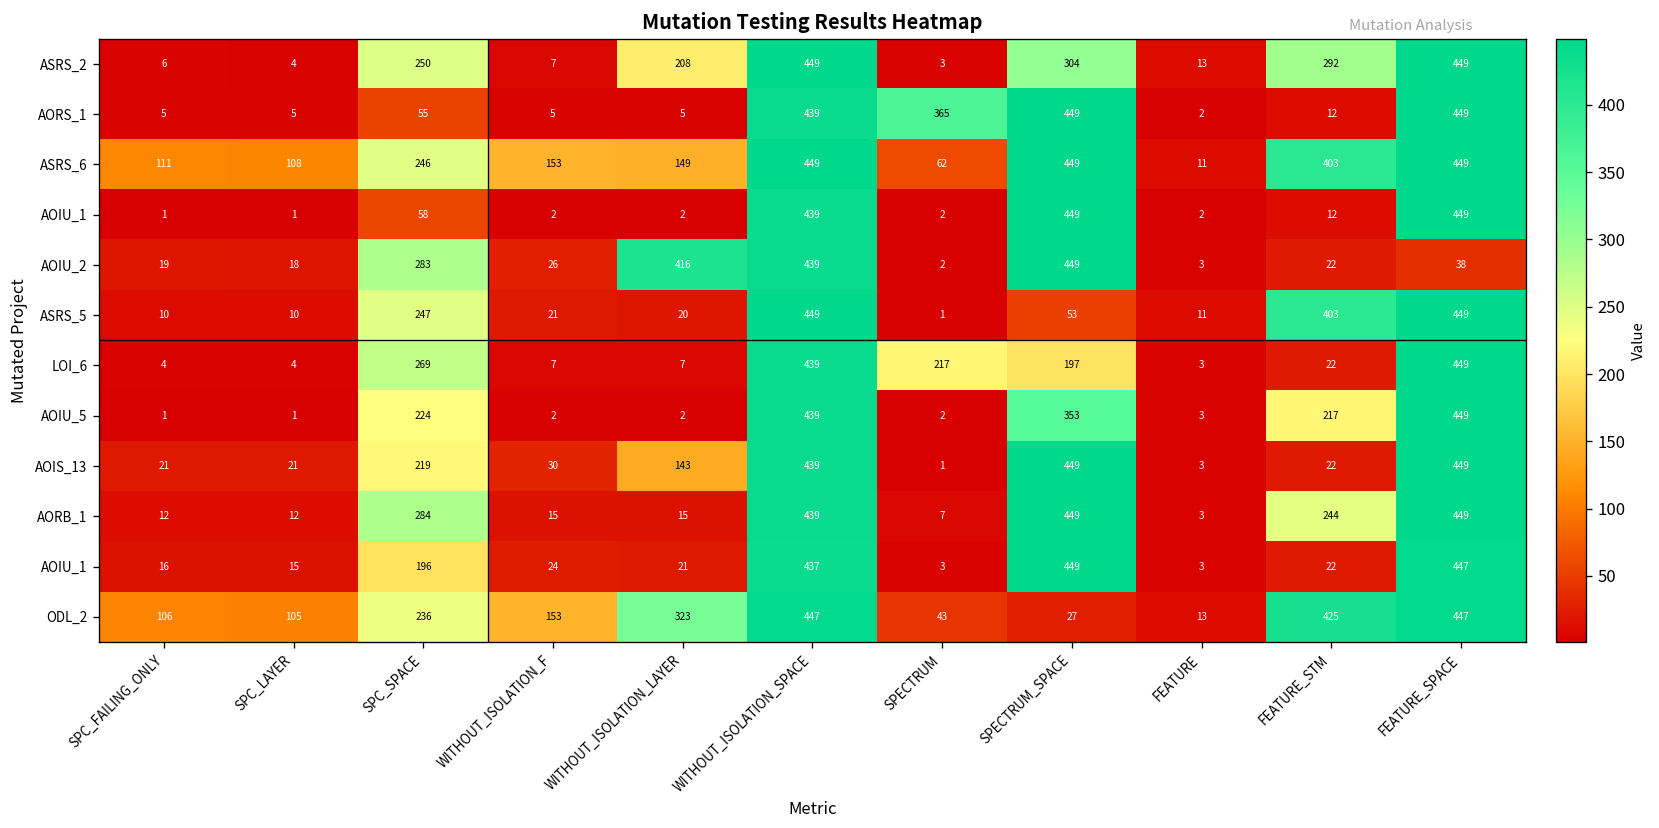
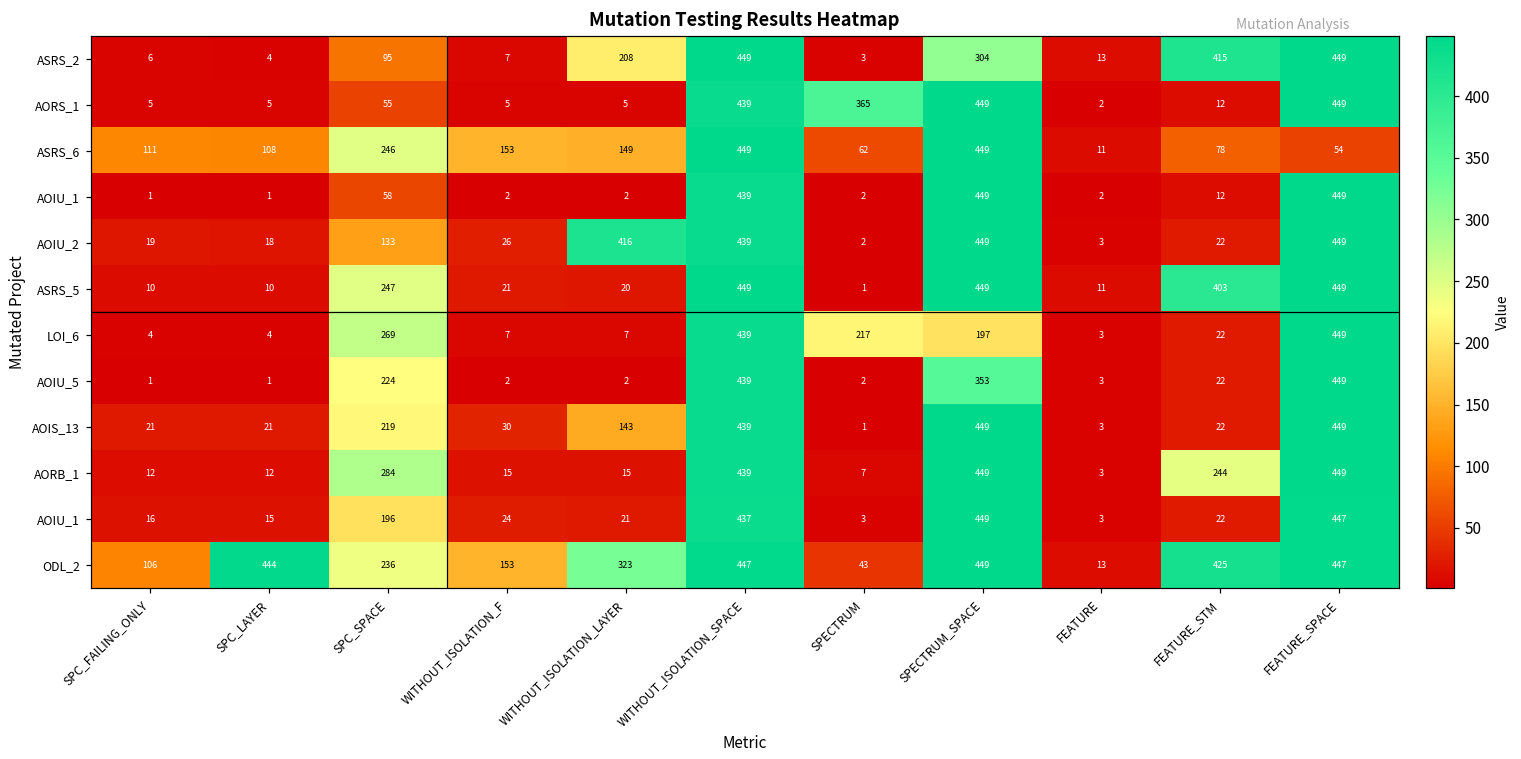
  {
    "ASRS_2": {
      "SPC_FAILING_ONLY": 6,
      "SPC_LAYER": 4,
-     "SPC_SPACE": 250,
+     "SPC_SPACE": 95,
      "WITHOUT_ISOLATION_F": 7,
      "WITHOUT_ISOLATION_LAYER": 208,
      "WITHOUT_ISOLATION_SPACE": 449,
      "SPECTRUM": 3,
      "SPECTRUM_SPACE": 304,
      "FEATURE": 13,
-     "FEATURE_STM": 292,
+     "FEATURE_STM": 415,
      "FEATURE_SPACE": 449
    },
    "AORS_1": {
      "SPC_FAILING_ONLY": 5,
      "SPC_LAYER": 5,
      "SPC_SPACE": 55,
      "WITHOUT_ISOLATION_F": 5,
      "WITHOUT_ISOLATION_LAYER": 5,
      "WITHOUT_ISOLATION_SPACE": 439,
      "SPECTRUM": 365,
      "SPECTRUM_SPACE": 449,
      "FEATURE": 2,
      "FEATURE_STM": 12,
      "FEATURE_SPACE": 449
    },
    "ASRS_6": {
      "SPC_FAILING_ONLY": 111,
      "SPC_LAYER": 108,
      "SPC_SPACE": 246,
      "WITHOUT_ISOLATION_F": 153,
      "WITHOUT_ISOLATION_LAYER": 149,
      "WITHOUT_ISOLATION_SPACE": 449,
      "SPECTRUM": 62,
      "SPECTRUM_SPACE": 449,
      "FEATURE": 11,
-     "FEATURE_STM": 403,
-     "FEATURE_SPACE": 449
+     "FEATURE_STM": 78,
+     "FEATURE_SPACE": 54
    },
    "AOIU_2": {
      "SPC_FAILING_ONLY": 19,
      "SPC_LAYER": 18,
-     "SPC_SPACE": 283,
+     "SPC_SPACE": 133,
      "WITHOUT_ISOLATION_F": 26,
      "WITHOUT_ISOLATION_LAYER": 416,
      "WITHOUT_ISOLATION_SPACE": 439,
      "SPECTRUM": 2,
      "SPECTRUM_SPACE": 449,
      "FEATURE": 3,
      "FEATURE_STM": 22,
-     "FEATURE_SPACE": 38
+     "FEATURE_SPACE": 449
    },
    "ASRS_5": {
      "SPC_FAILING_ONLY": 10,
      "SPC_LAYER": 10,
      "SPC_SPACE": 247,
      "WITHOUT_ISOLATION_F": 21,
      "WITHOUT_ISOLATION_LAYER": 20,
      "WITHOUT_ISOLATION_SPACE": 449,
      "SPECTRUM": 1,
-     "SPECTRUM_SPACE": 53,
+     "SPECTRUM_SPACE": 449,
      "FEATURE": 11,
      "FEATURE_STM": 403,
      "FEATURE_SPACE": 449
    },
    "LOI_6": {
      "SPC_FAILING_ONLY": 4,
      "SPC_LAYER": 4,
      "SPC_SPACE": 269,
      "WITHOUT_ISOLATION_F": 7,
      "WITHOUT_ISOLATION_LAYER": 7,
      "WITHOUT_ISOLATION_SPACE": 439,
      "SPECTRUM": 217,
      "SPECTRUM_SPACE": 197,
      "FEATURE": 3,
      "FEATURE_STM": 22,
      "FEATURE_SPACE": 449
    },
    "AOIU_5": {
      "SPC_FAILING_ONLY": 1,
      "SPC_LAYER": 1,
      "SPC_SPACE": 224,
      "WITHOUT_ISOLATION_F": 2,
      "WITHOUT_ISOLATION_LAYER": 2,
      "WITHOUT_ISOLATION_SPACE": 439,
      "SPECTRUM": 2,
      "SPECTRUM_SPACE": 353,
      "FEATURE": 3,
-     "FEATURE_STM": 217,
+     "FEATURE_STM": 22,
      "FEATURE_SPACE": 449
    },
    "AOIS_13": {
      "SPC_FAILING_ONLY": 21,
      "SPC_LAYER": 21,
      "SPC_SPACE": 219,
      "WITHOUT_ISOLATION_F": 30,
      "WITHOUT_ISOLATION_LAYER": 143,
      "WITHOUT_ISOLATION_SPACE": 439,
      "SPECTRUM": 1,
      "SPECTRUM_SPACE": 449,
      "FEATURE": 3,
      "FEATURE_STM": 22,
      "FEATURE_SPACE": 449
    },
    "AORB_1": {
      "SPC_FAILING_ONLY": 12,
      "SPC_LAYER": 12,
      "SPC_SPACE": 284,
      "WITHOUT_ISOLATION_F": 15,
      "WITHOUT_ISOLATION_LAYER": 15,
      "WITHOUT_ISOLATION_SPACE": 439,
      "SPECTRUM": 7,
      "SPECTRUM_SPACE": 449,
      "FEATURE": 3,
      "FEATURE_STM": 244,
      "FEATURE_SPACE": 449
    },
    "ODL_2": {
      "SPC_FAILING_ONLY": 106,
-     "SPC_LAYER": 105,
+     "SPC_LAYER": 444,
      "SPC_SPACE": 236,
      "WITHOUT_ISOLATION_F": 153,
      "WITHOUT_ISOLATION_LAYER": 323,
      "WITHOUT_ISOLATION_SPACE": 447,
      "SPECTRUM": 43,
-     "SPECTRUM_SPACE": 27,
+     "SPECTRUM_SPACE": 449,
      "FEATURE": 13,
      "FEATURE_STM": 425,
      "FEATURE_SPACE": 447
    }
  }
